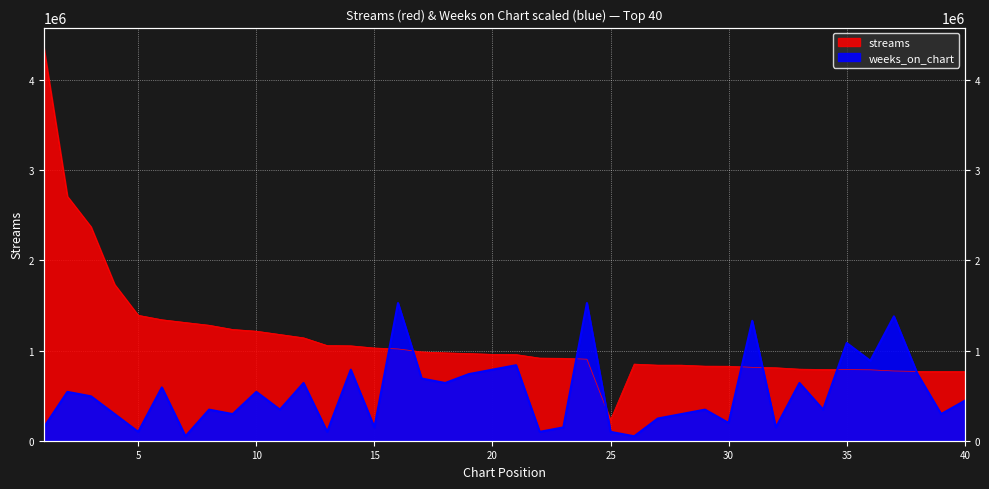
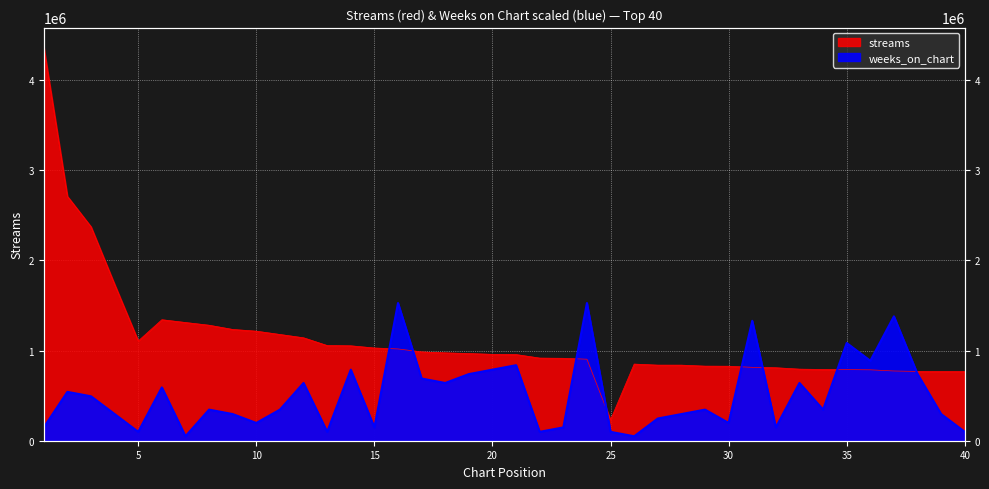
  {
    "streams": {
-     "5": 1400000,
+     "5": 1100000,
      "10": 1200000,
      "15": 1000000,
      "20": 1000000,
      "25": 200000,
      "30": 800000,
      "35": 800000,
      "40": 800000
    },
    "weeks_on_chart": {
      "5": 100000,
-     "10": 500000,
+     "10": 200000,
      "15": 100000,
      "20": 800000,
      "25": 100000,
      "30": 200000,
      "35": 1100000,
-     "40": 400000
+     "40": 100000
    }
  }
